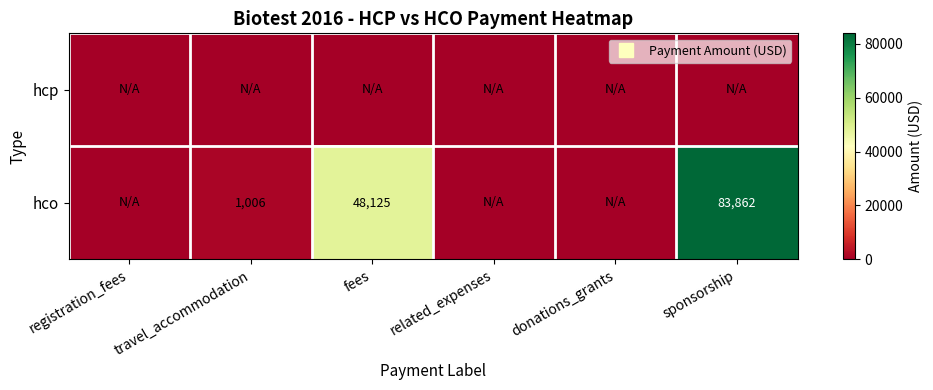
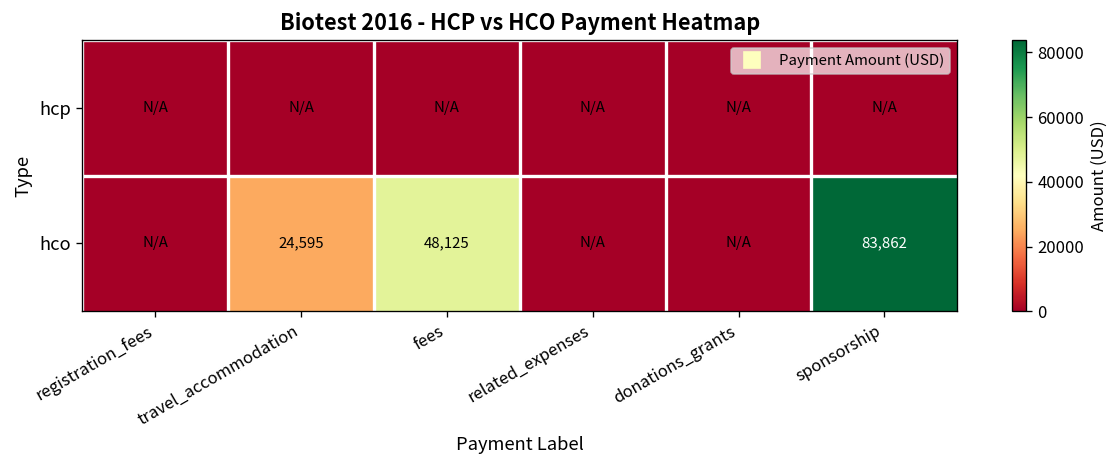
  {
    "hco": {
-     "travel_accommodation": "1,006",
+     "travel_accommodation": "24,595",
      "fees": "48,125",
      "sponsorship": "83,862"
    }
  }
